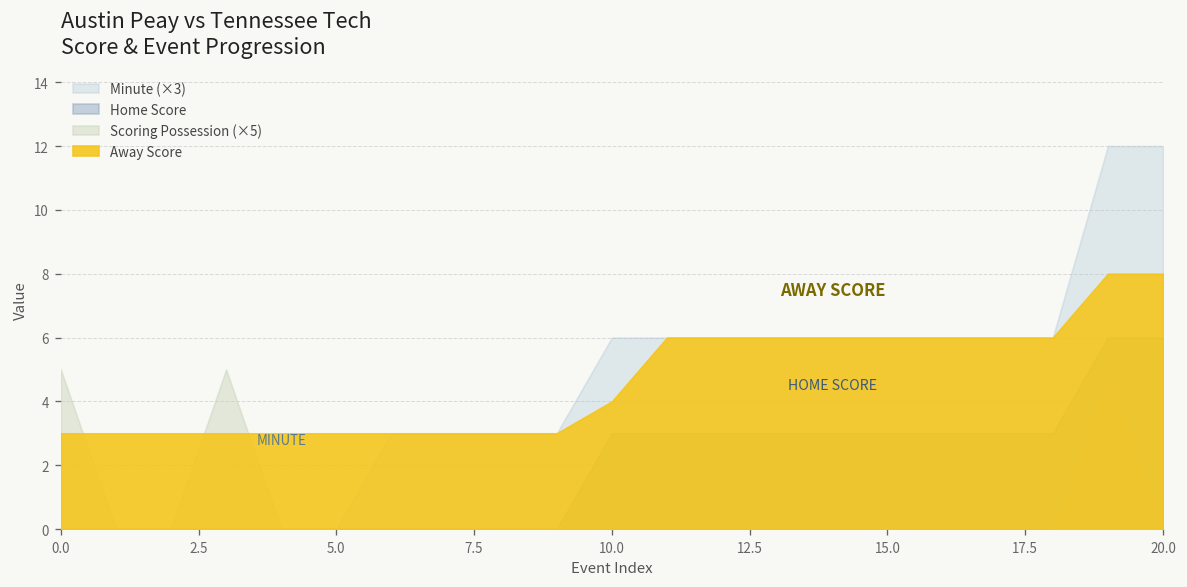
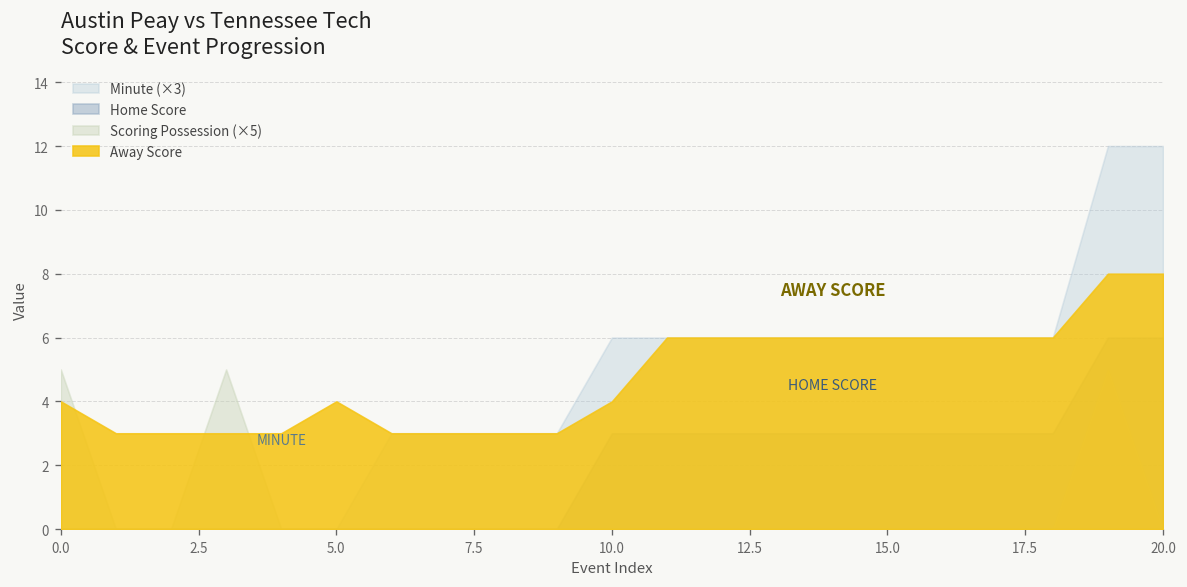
  {
    "Away Score": {
-     "0.0": 3,
-     "5.0": 3,
+     "0.0": 4,
+     "5.0": 4,
      "10.0": 4,
      "20.0": 8
    }
  }
